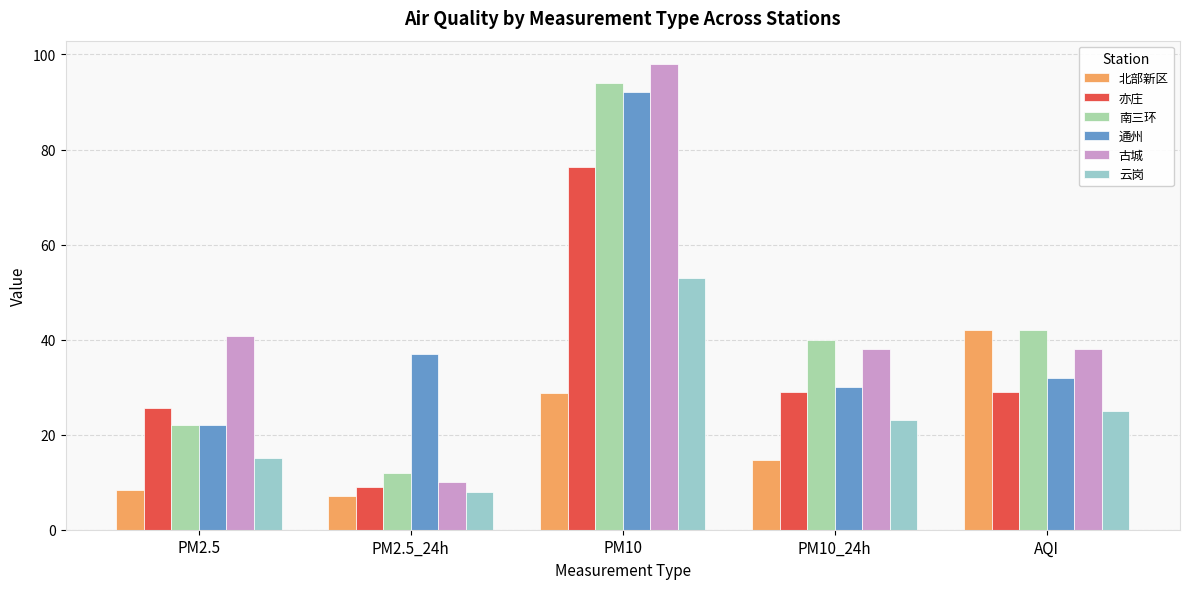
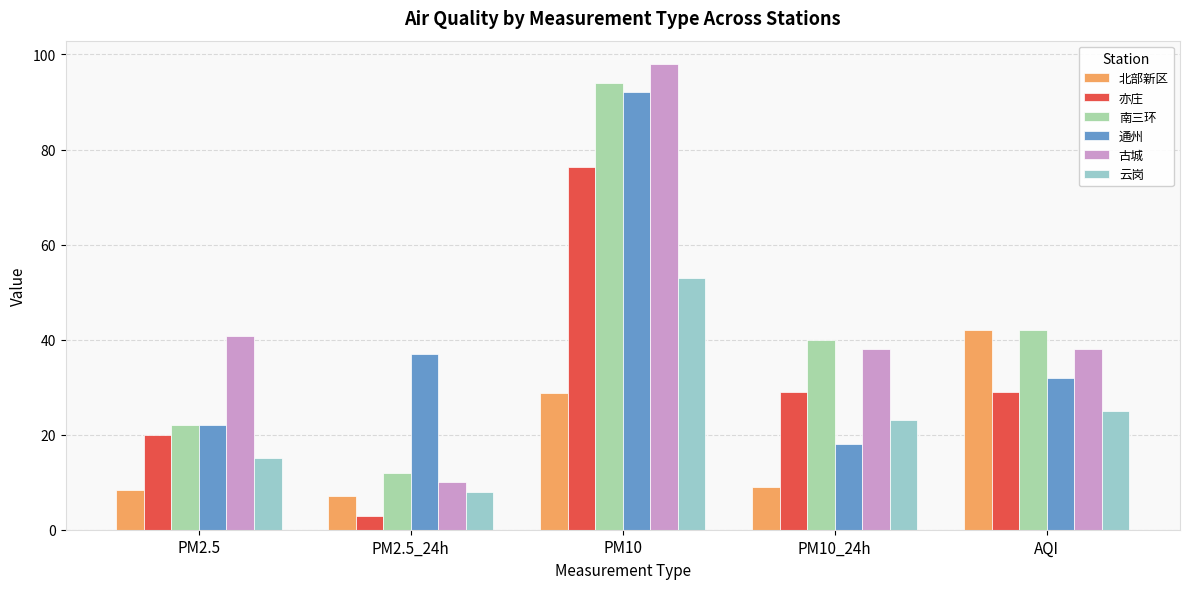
  {
    "北部新区": {
      "PM2.5": 8,
      "PM2.5_24h": 7,
      "PM10": 29,
-     "PM10_24h": 15,
+     "PM10_24h": 9,
      "AQI": 42
    },
    "亦庄": {
-     "PM2.5": 26,
-     "PM2.5_24h": 9,
+     "PM2.5": 20,
+     "PM2.5_24h": 3,
      "PM10": 76,
      "PM10_24h": 29,
      "AQI": 29
    },
    "通州": {
      "PM2.5": 22,
      "PM2.5_24h": 37,
      "PM10": 92,
-     "PM10_24h": 30,
+     "PM10_24h": 18,
      "AQI": 32
    },
    "古城": {
      "PM2.5": 41,
      "PM2.5_24h": 10,
      "PM10": 98,
      "PM10_24h": 38,
      "AQI": 38
    }
  }
